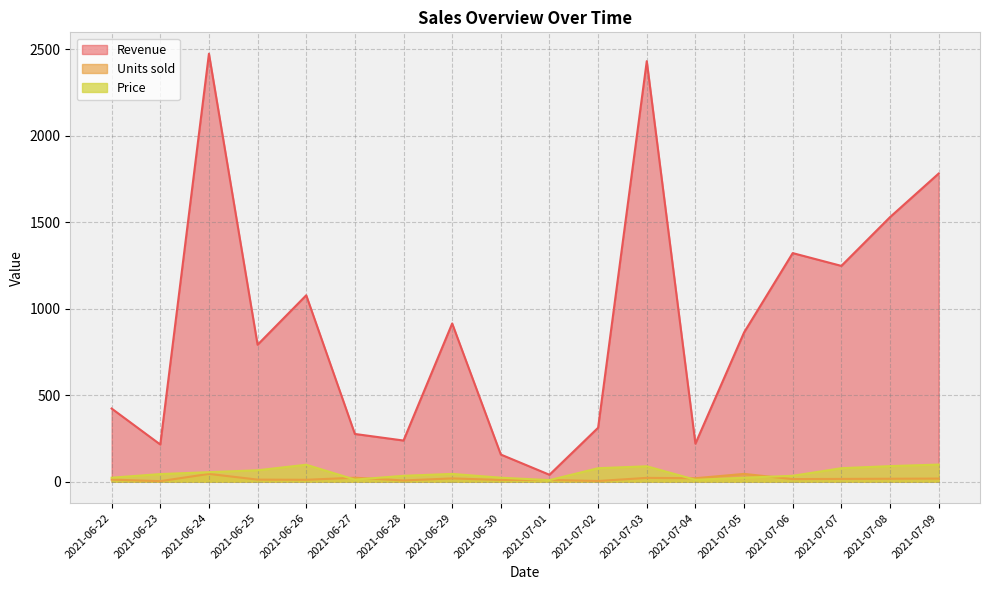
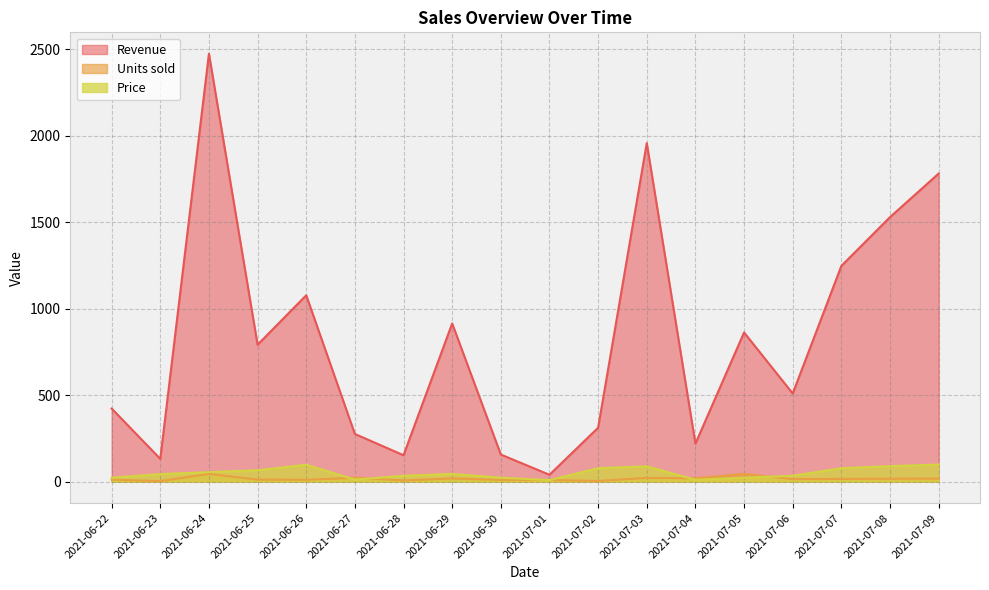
  {
    "Revenue": {
      "2021-06-22": 420,
-     "2021-06-23": 220,
+     "2021-06-23": 130,
      "2021-06-24": 2480,
      "2021-06-25": 790,
      "2021-06-26": 1080,
      "2021-06-27": 280,
-     "2021-06-28": 240,
+     "2021-06-28": 150,
      "2021-06-29": 920,
      "2021-06-30": 160,
      "2021-07-01": 40,
      "2021-07-02": 310,
-     "2021-07-03": 2430,
+     "2021-07-03": 1960,
      "2021-07-04": 220,
      "2021-07-05": 860,
-     "2021-07-06": 1320,
+     "2021-07-06": 510,
      "2021-07-07": 1250,
      "2021-07-08": 1530,
      "2021-07-09": 1780
    }
  }
